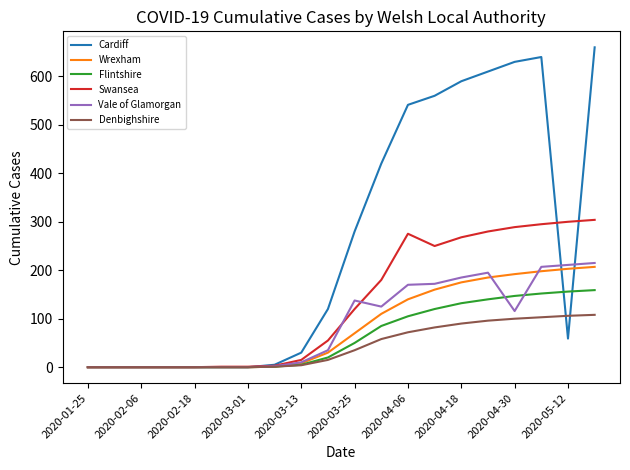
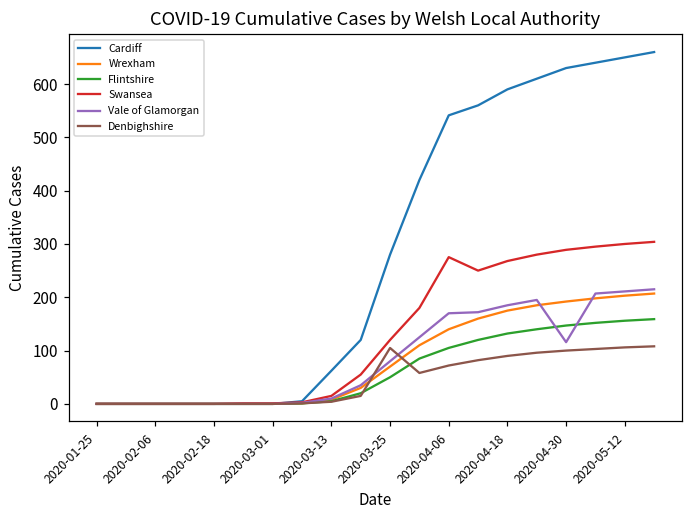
  {
    "Cardiff": {
-     "2020-03-13": 30,
+     "2020-03-13": 60,
      "2020-03-25": 280,
      "2020-04-06": 540,
      "2020-04-18": 590,
      "2020-04-30": 630,
-     "2020-05-12": 60
+     "2020-05-12": 650
    },
    "Wrexham": {
      "2020-03-25": 70,
      "2020-04-06": 140,
      "2020-04-18": 180,
      "2020-04-30": 190,
      "2020-05-12": 200
    },
    "Flintshire": {
      "2020-03-25": 50,
      "2020-04-06": 110,
      "2020-04-18": 130,
      "2020-04-30": 150,
      "2020-05-12": 160
    },
    "Swansea": {
      "2020-03-25": 120,
      "2020-04-06": 280,
      "2020-04-18": 270,
      "2020-04-30": 290,
      "2020-05-12": 300
    },
    "Vale of Glamorgan": {
-     "2020-03-25": 140,
+     "2020-03-25": 80,
      "2020-04-06": 170,
      "2020-04-18": 190,
      "2020-04-30": 120,
      "2020-05-12": 210
    },
    "Denbighshire": {
-     "2020-03-25": 40,
+     "2020-03-25": 100,
      "2020-04-06": 70,
      "2020-04-18": 90,
      "2020-04-30": 100,
      "2020-05-12": 110
    }
  }
